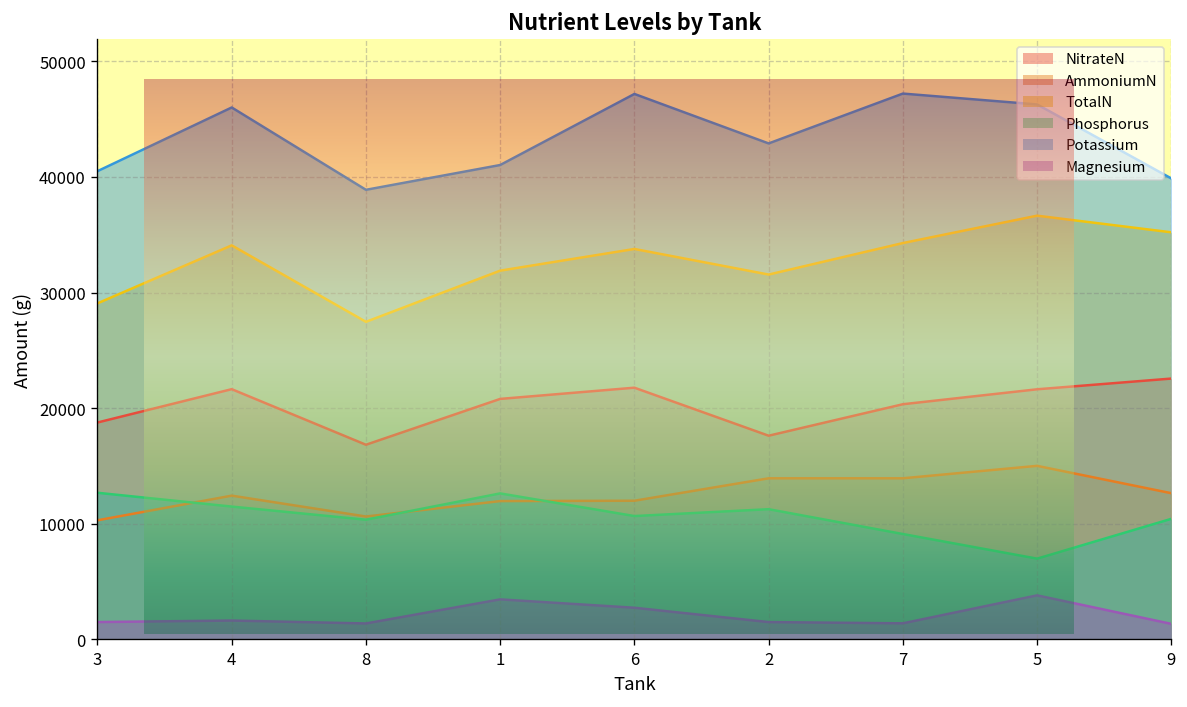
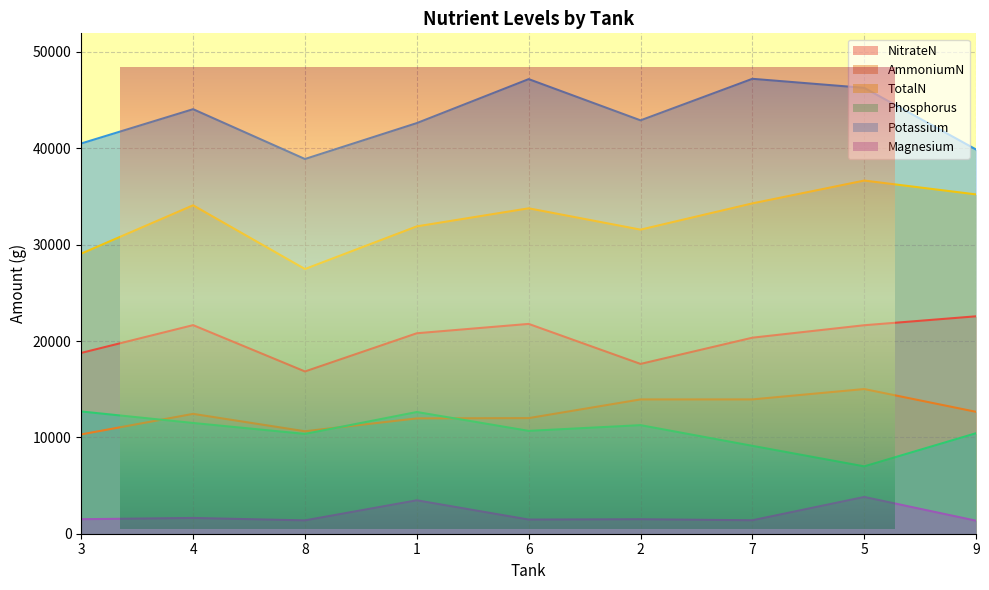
  {
    "Phosphorus": {
      "3": 13000,
      "4": 11000,
      "8": 10000,
      "1": 13000,
      "6": 11000,
      "2": 11000,
      "7": 9000,
      "5": 7000,
      "9": 10000
    },
    "Potassium": {
      "3": 40000,
-     "4": 46000,
+     "4": 44000,
      "8": 39000,
-     "1": 41000,
+     "1": 43000,
      "6": 47000,
      "2": 43000,
      "7": 47000,
      "9": 40000
    },
    "Magnesium": {
      "3": 2000,
      "4": 2000,
      "8": 1000,
      "1": 3000,
-     "6": 3000,
+     "6": 1000,
      "2": 2000,
      "7": 1000,
      "5": 4000,
      "9": 1000
    }
  }
